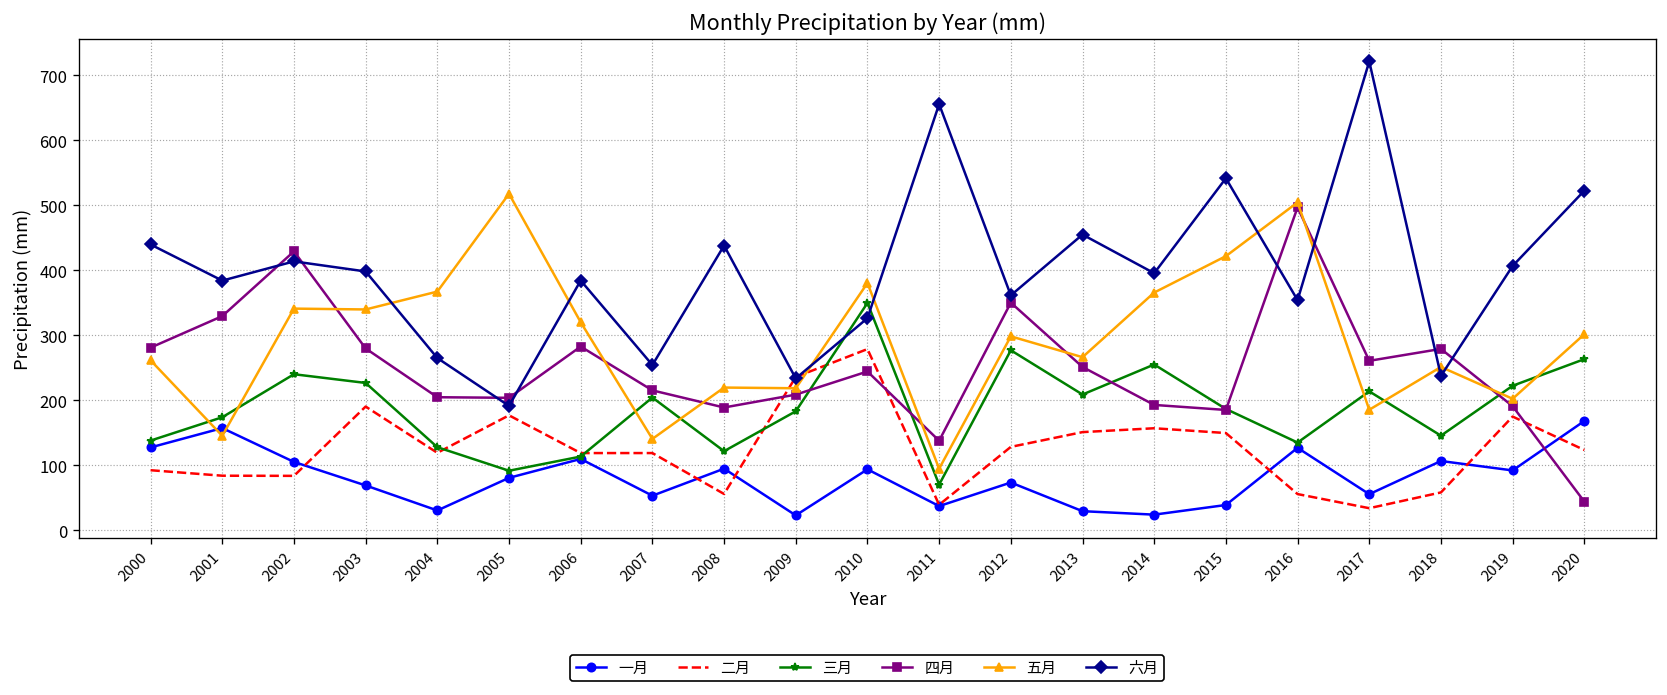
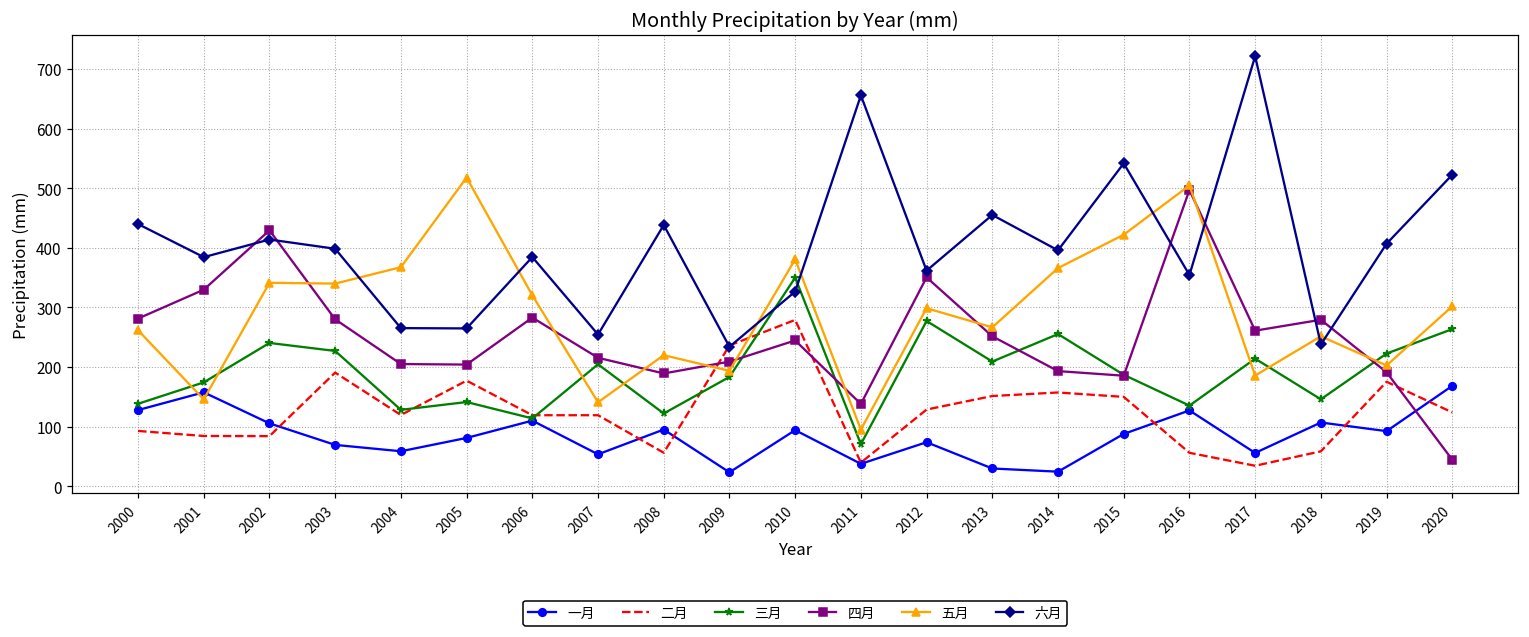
  {
    "一月": {
      "2000": 130,
      "2001": 160,
      "2002": 110,
      "2003": 70,
-     "2004": 30,
+     "2004": 60,
      "2005": 80,
      "2007": 50,
      "2008": 90,
      "2009": 20,
      "2010": 90,
      "2012": 70,
      "2013": 30,
      "2014": 20,
-     "2015": 40,
+     "2015": 90,
      "2016": 130,
      "2017": 60,
      "2018": 110,
      "2019": 90,
      "2020": 170
    },
    "二月": {
      "2000": 90,
      "2001": 80,
      "2002": 80,
      "2003": 190,
      "2004": 120,
      "2005": 180,
      "2006": 120,
      "2007": 120,
      "2008": 60,
      "2010": 280,
      "2012": 130,
      "2013": 150,
      "2014": 160,
      "2015": 150,
      "2016": 60,
      "2017": 30,
      "2018": 60,
      "2019": 180,
      "2020": 120
    },
    "三月": {
      "2000": 140,
      "2001": 170,
      "2002": 240,
      "2003": 230,
      "2004": 130,
-     "2005": 90,
+     "2005": 140,
      "2007": 200,
      "2008": 120,
      "2009": 180,
      "2010": 350,
      "2011": 70,
      "2012": 280,
      "2013": 210,
      "2014": 260,
      "2016": 140,
      "2017": 210,
      "2018": 150,
      "2019": 220,
      "2020": 260
    },
    "四月": {
      "2000": 280,
      "2001": 330,
      "2002": 430,
      "2003": 280,
      "2004": 200,
      "2005": 200,
      "2006": 280,
      "2007": 220,
      "2008": 190,
      "2009": 210,
      "2010": 240,
      "2011": 140,
      "2012": 350,
      "2013": 250,
      "2014": 190,
      "2016": 500,
      "2017": 260,
      "2018": 280,
      "2019": 190,
      "2020": 40
    },
    "五月": {
      "2000": 260,
      "2001": 150,
      "2002": 340,
      "2003": 340,
      "2004": 370,
      "2005": 520,
      "2006": 320,
      "2007": 140,
      "2008": 220,
-     "2009": 220,
+     "2009": 190,
      "2010": 380,
      "2011": 90,
      "2012": 300,
      "2013": 270,
      "2014": 370,
      "2015": 420,
      "2016": 500,
      "2017": 190,
      "2018": 250,
      "2019": 200,
      "2020": 300
    },
    "六月": {
      "2000": 440,
      "2001": 380,
      "2002": 410,
      "2003": 400,
      "2004": 270,
-     "2005": 190,
+     "2005": 260,
      "2006": 380,
      "2007": 250,
      "2008": 440,
      "2010": 330,
      "2011": 660,
      "2012": 360,
      "2013": 460,
      "2014": 400,
      "2015": 540,
      "2016": 350,
      "2017": 720,
      "2018": 240,
      "2019": 410,
      "2020": 520
    }
  }
